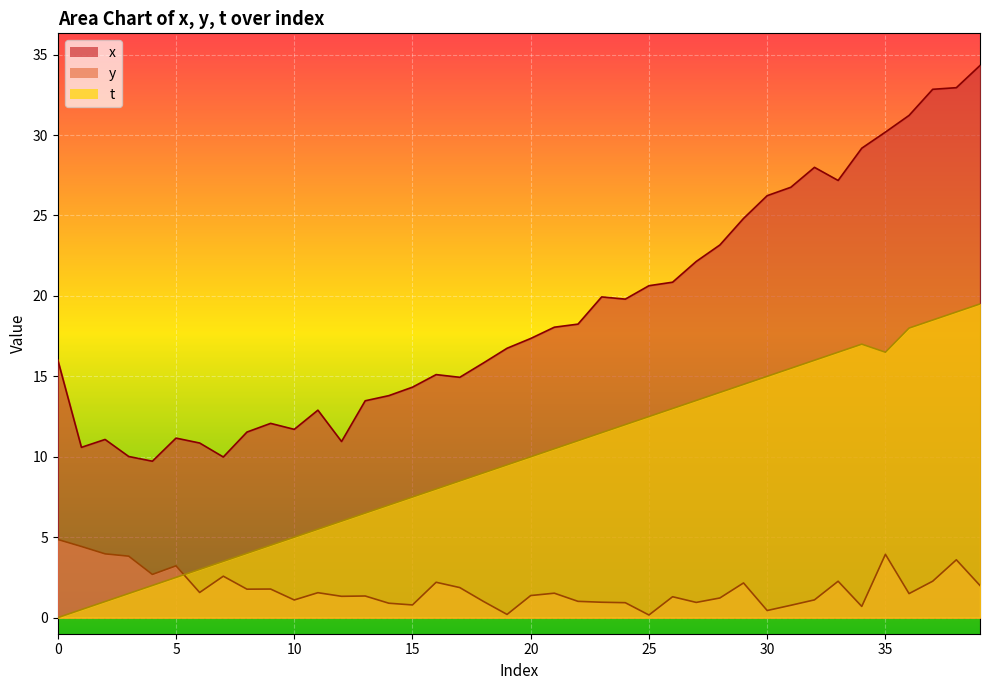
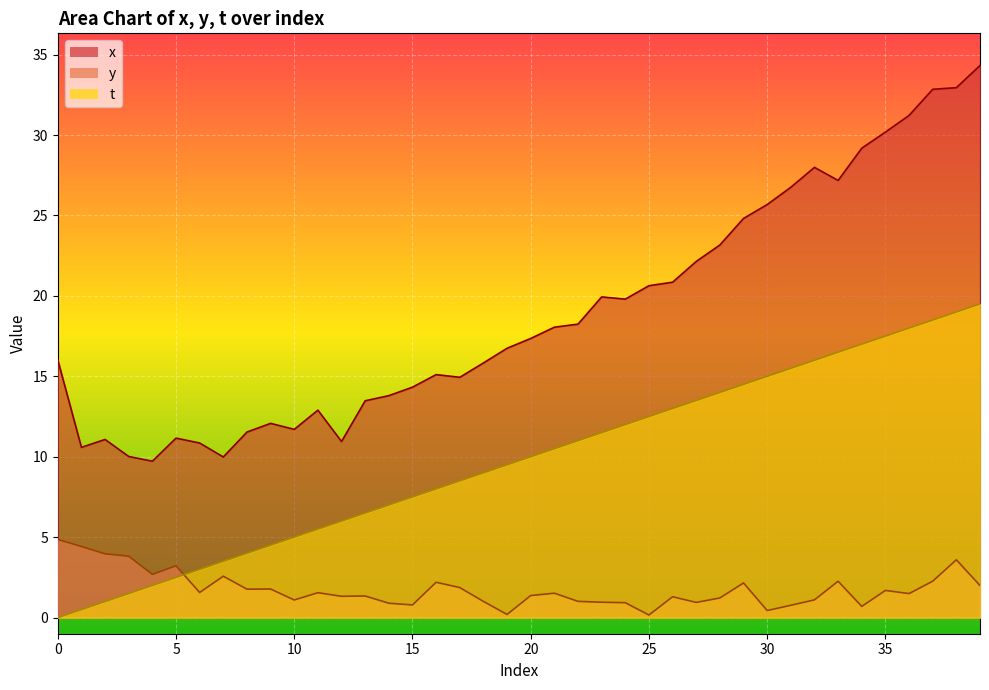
  {
    "x": {
      "0": 16.0,
      "5": 11.2,
      "10": 11.7,
      "15": 14.3,
      "20": 17.4,
      "25": 20.6,
-     "30": 26.2,
+     "30": 25.7,
      "35": 30.2
    },
    "y": {
      "0": 4.9,
      "5": 3.2,
      "10": 1.1,
      "15": 0.8,
      "20": 1.4,
      "25": 0.2,
      "30": 0.4,
-     "35": 3.9
+     "35": 1.7
    },
    "t": {
      "0": 0.0,
      "5": 2.5,
      "10": 5.0,
      "15": 7.5,
      "20": 10.0,
      "25": 12.5,
      "30": 15.0,
-     "35": 16.5
+     "35": 17.5
    }
  }
